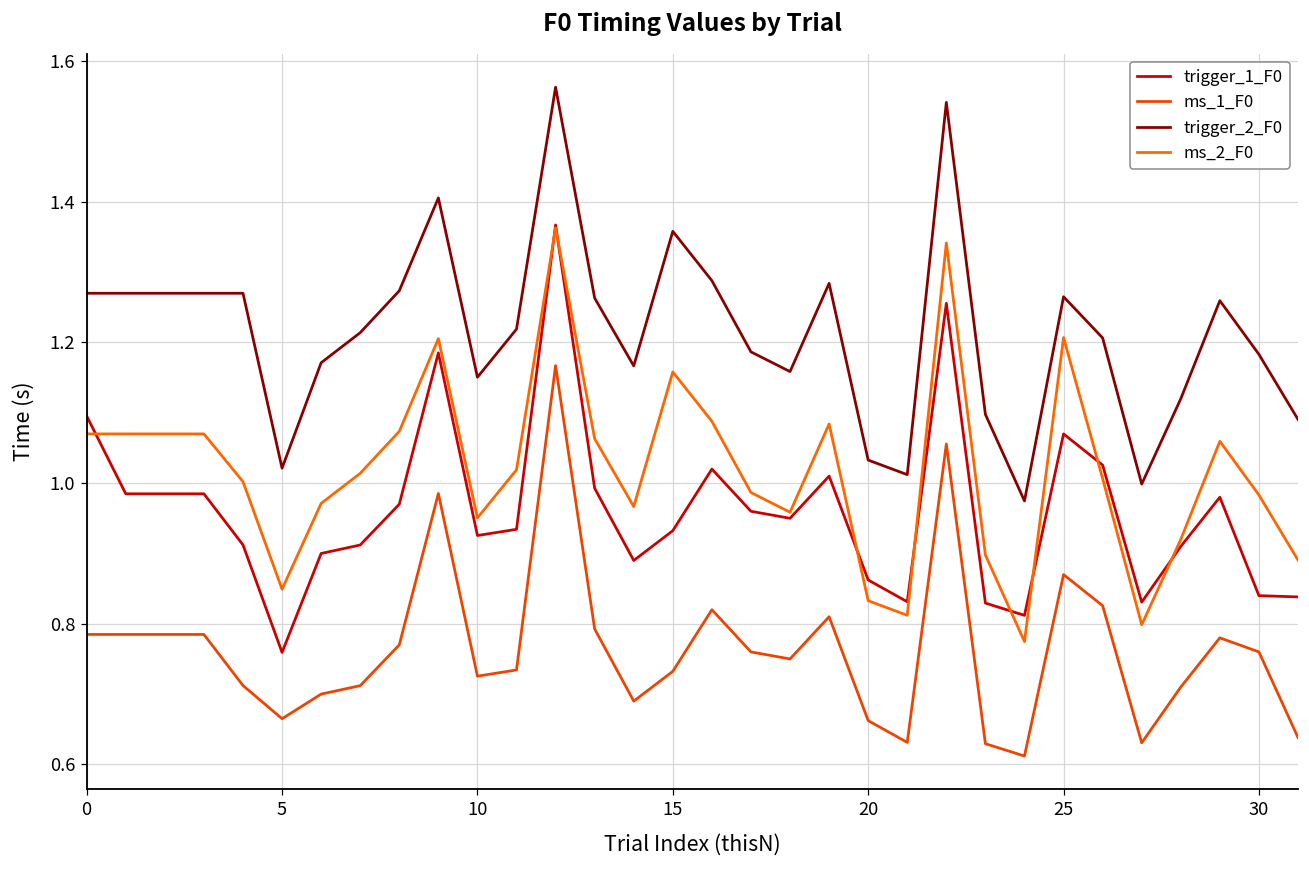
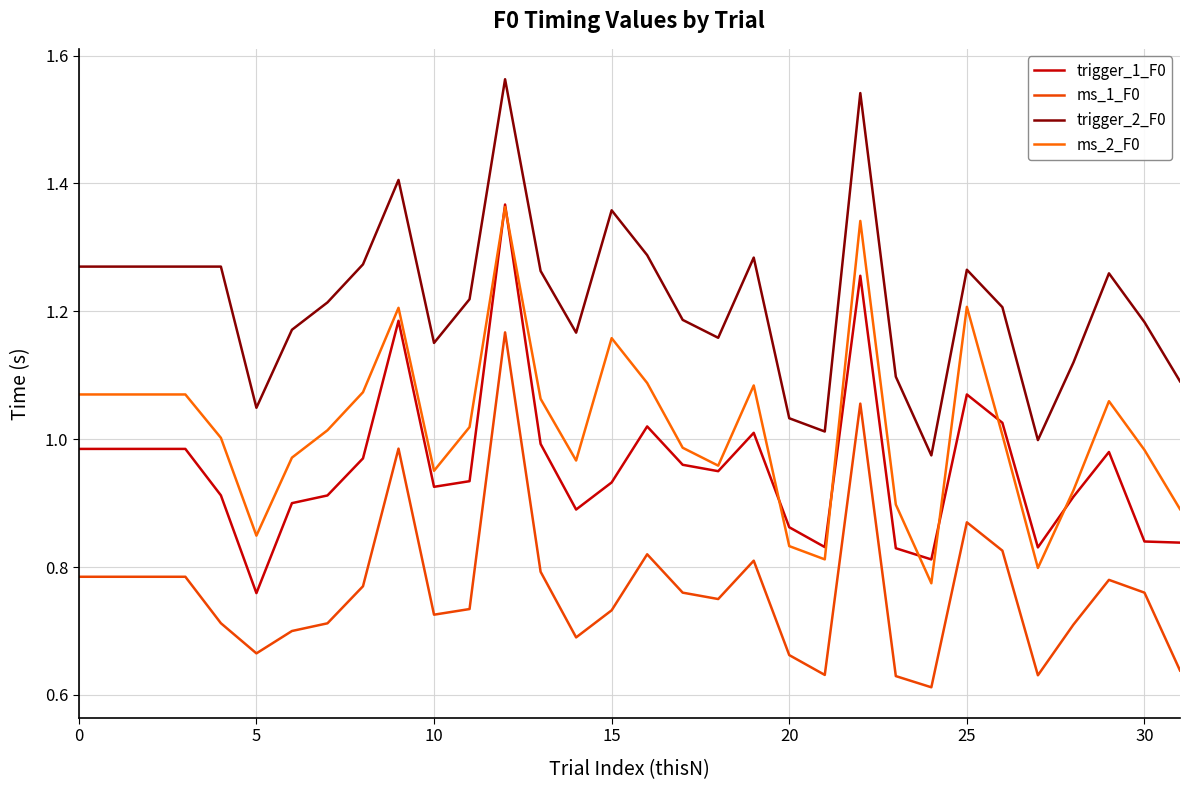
  {
    "trigger_1_F0": {
-     "0": 1.10,
+     "0": 0.98,
      "5": 0.76,
      "10": 0.93,
      "15": 0.93,
      "20": 0.86,
      "25": 1.07,
      "30": 0.84
    },
    "trigger_2_F0": {
      "0": 1.27,
-     "5": 1.02,
+     "5": 1.05,
      "10": 1.15,
      "15": 1.36,
      "20": 1.03,
      "25": 1.27,
      "30": 1.18
    }
  }
